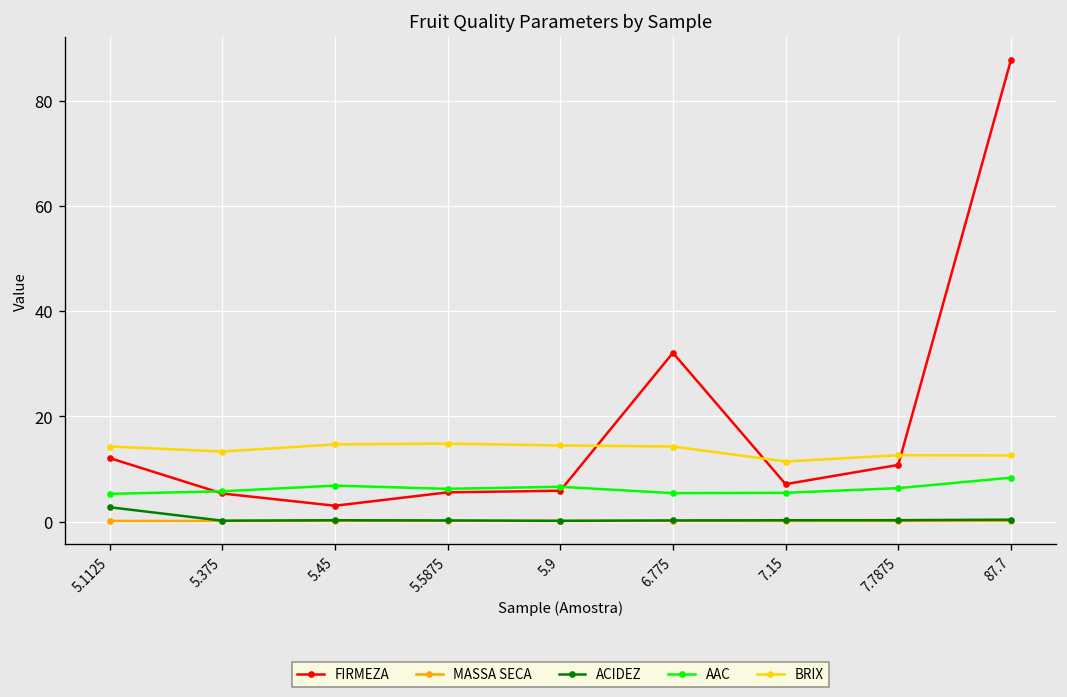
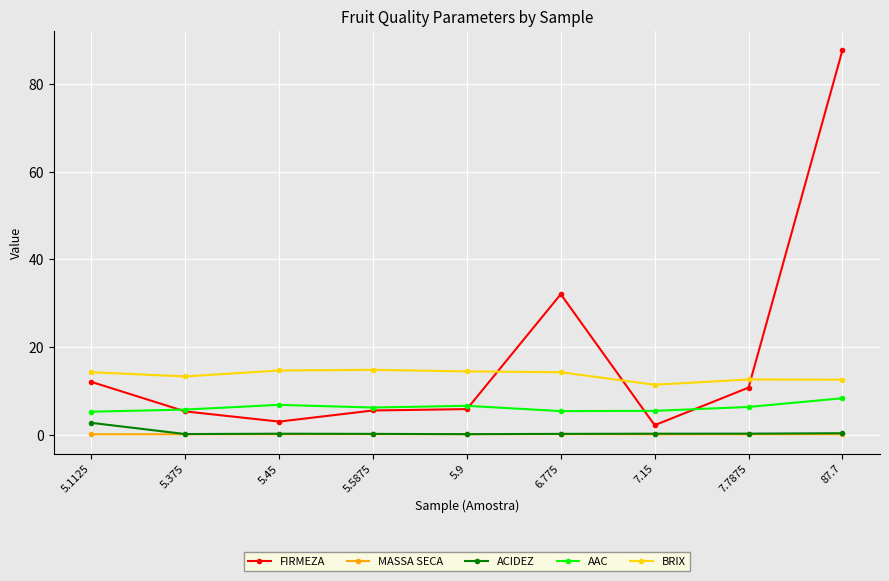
  {
    "FIRMEZA": {
      "5.1125": 12,
      "5.45": 3,
      "5.5875": 6,
      "5.9": 6,
      "6.775": 32,
-     "7.15": 7,
+     "7.15": 2,
      "7.7875": 11,
      "87.7": 88
    },
    "ACIDEZ": {
      "5.1125": 3
    },
    "AAC": {
      "5.1125": 5,
      "5.45": 7,
      "5.5875": 6,
      "5.9": 7,
      "6.775": 5,
      "7.15": 6,
      "7.7875": 6,
      "87.7": 8
    }
  }
